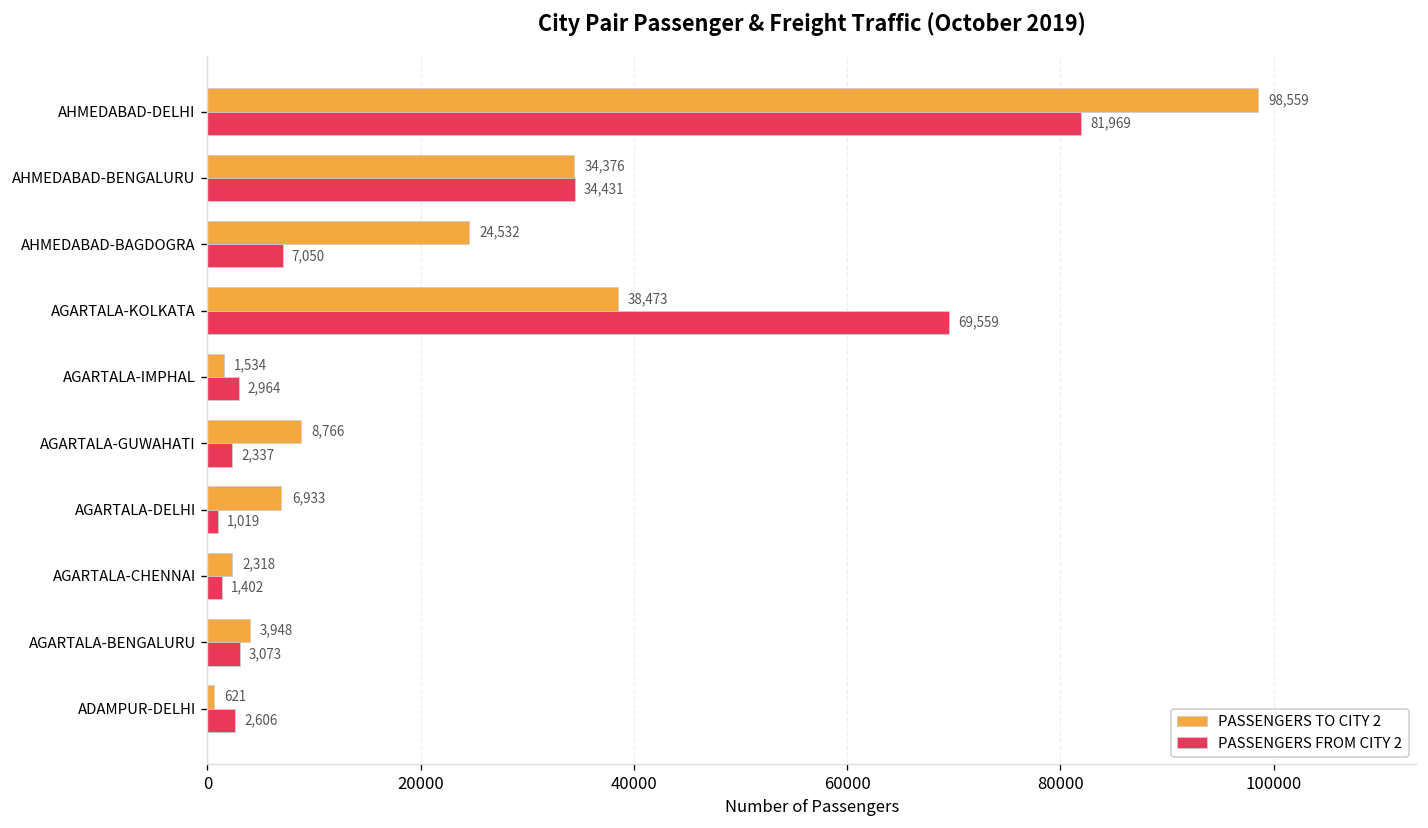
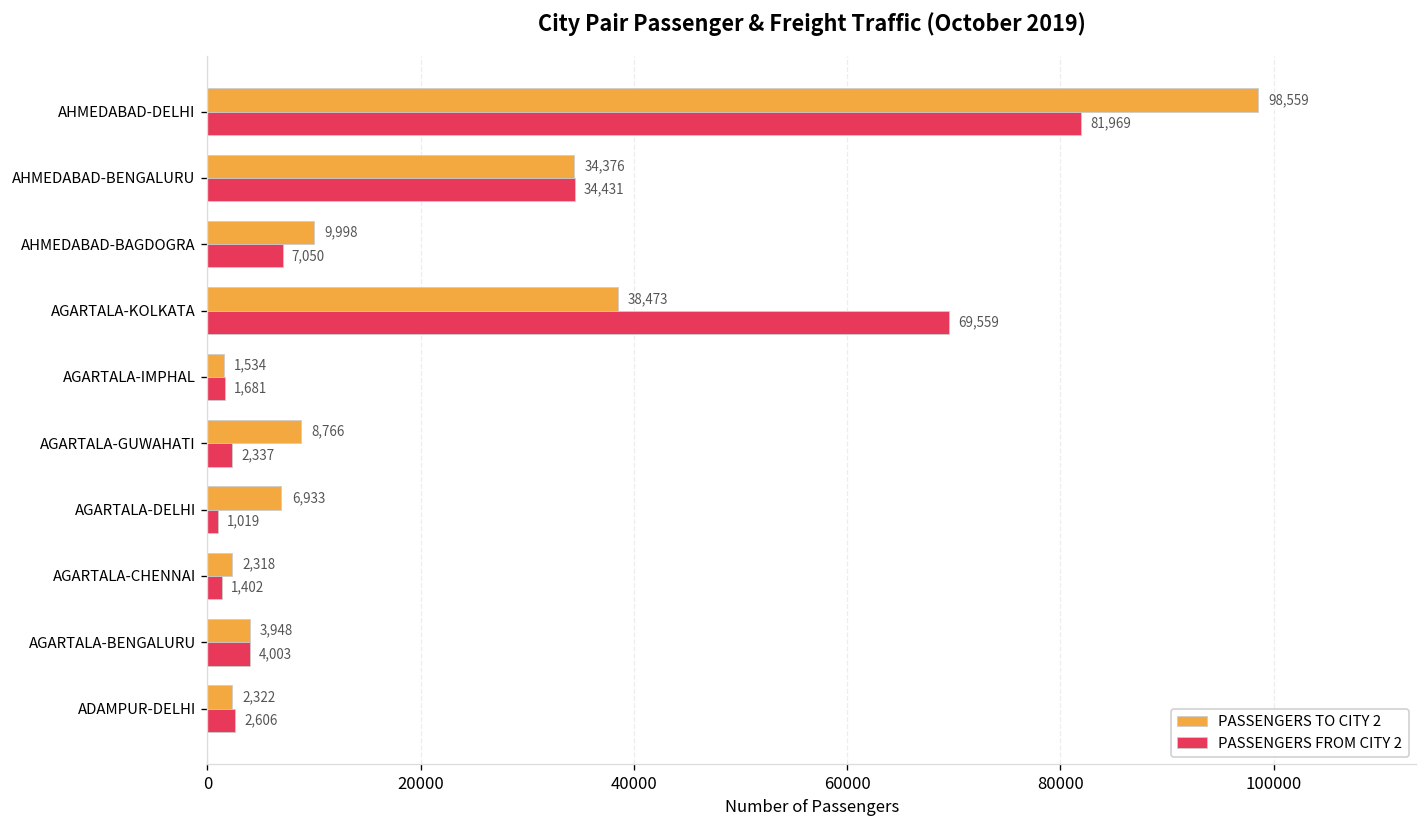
  {
    "PASSENGERS TO CITY 2": {
      "AHMEDABAD-DELHI": "98,559",
      "AHMEDABAD-BENGALURU": "34,376",
-     "AHMEDABAD-BAGDOGRA": "24,532",
+     "AHMEDABAD-BAGDOGRA": "9,998",
      "AGARTALA-KOLKATA": "38,473",
      "AGARTALA-IMPHAL": "1,534",
      "AGARTALA-GUWAHATI": "8,766",
      "AGARTALA-DELHI": "6,933",
      "AGARTALA-CHENNAI": "2,318",
      "AGARTALA-BENGALURU": "3,948",
-     "ADAMPUR-DELHI": "621"
+     "ADAMPUR-DELHI": "2,322"
    },
    "PASSENGERS FROM CITY 2": {
      "AHMEDABAD-DELHI": "81,969",
      "AHMEDABAD-BENGALURU": "34,431",
      "AHMEDABAD-BAGDOGRA": "7,050",
      "AGARTALA-KOLKATA": "69,559",
-     "AGARTALA-IMPHAL": "2,964",
+     "AGARTALA-IMPHAL": "1,681",
      "AGARTALA-GUWAHATI": "2,337",
      "AGARTALA-DELHI": "1,019",
      "AGARTALA-CHENNAI": "1,402",
-     "AGARTALA-BENGALURU": "3,073",
+     "AGARTALA-BENGALURU": "4,003",
      "ADAMPUR-DELHI": "2,606"
    }
  }
